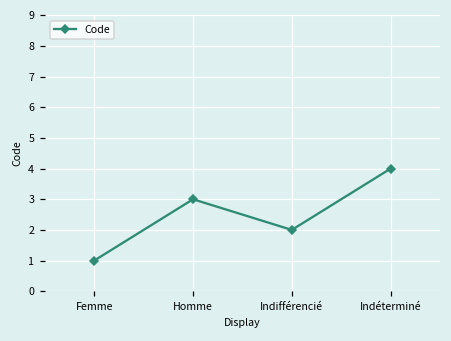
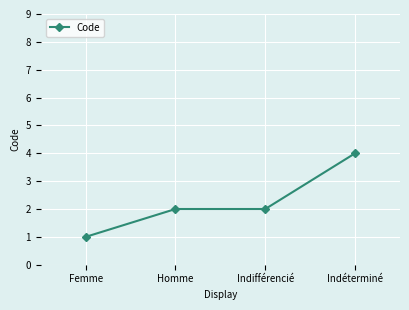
  {
    "Femme": 1,
-   "Homme": 3,
+   "Homme": 2,
    "Indifférencié": 2,
    "Indéterminé": 4
  }
